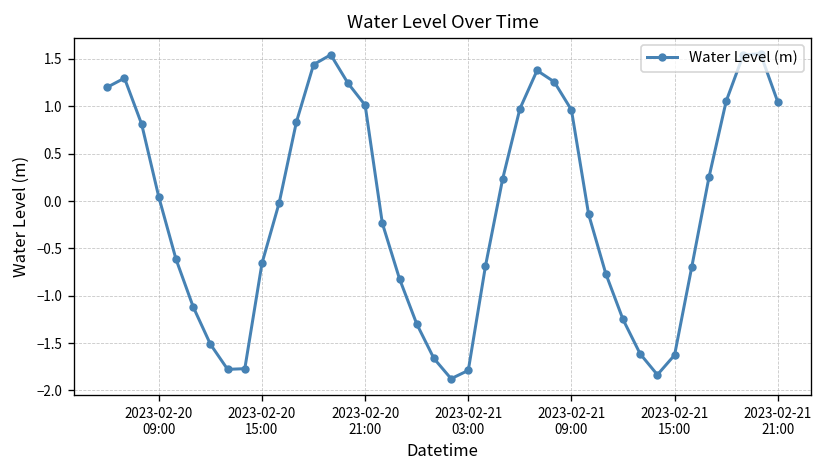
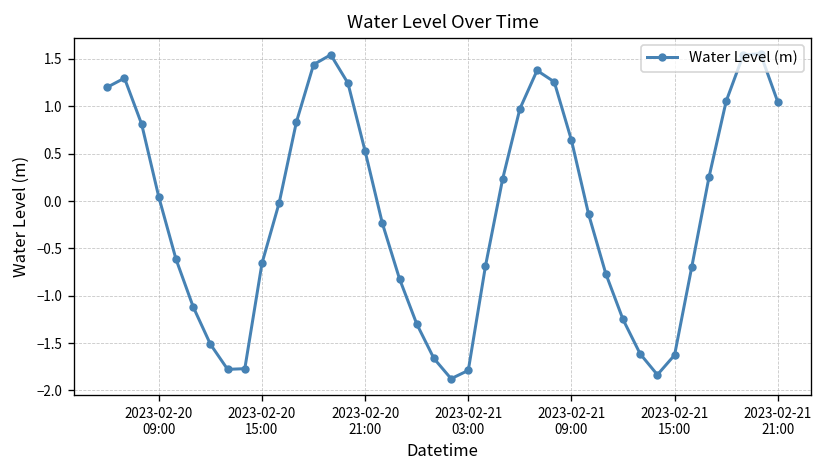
  {
    "2023-02-20 09:00": 0.0,
    "2023-02-20 15:00": -0.7,
-   "2023-02-20 21:00": 1.0,
+   "2023-02-20 21:00": 0.5,
    "2023-02-21 03:00": -1.8,
-   "2023-02-21 09:00": 1.0,
+   "2023-02-21 09:00": 0.6,
    "2023-02-21 15:00": -1.6,
    "2023-02-21 21:00": 1.0
  }
